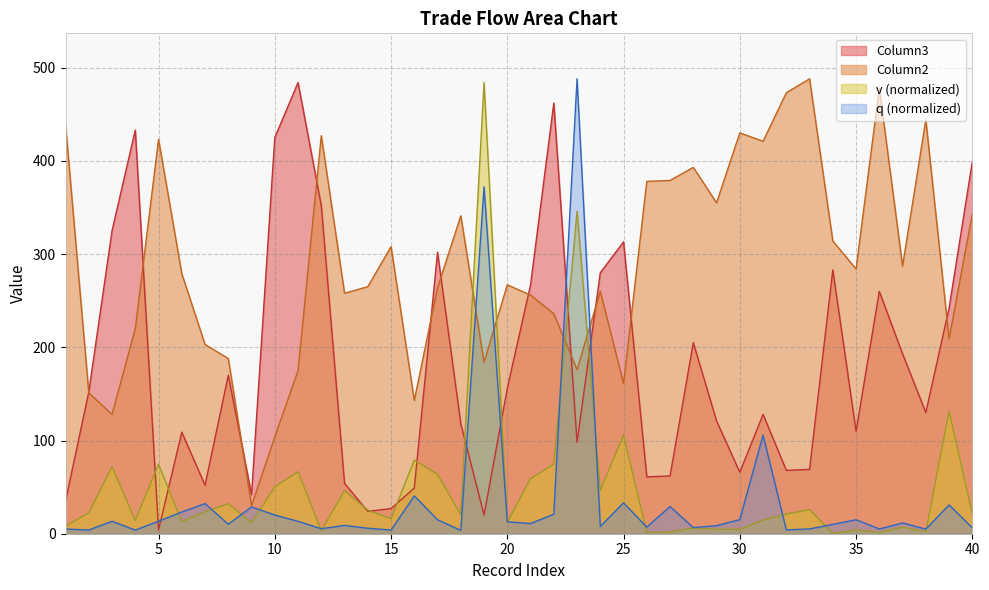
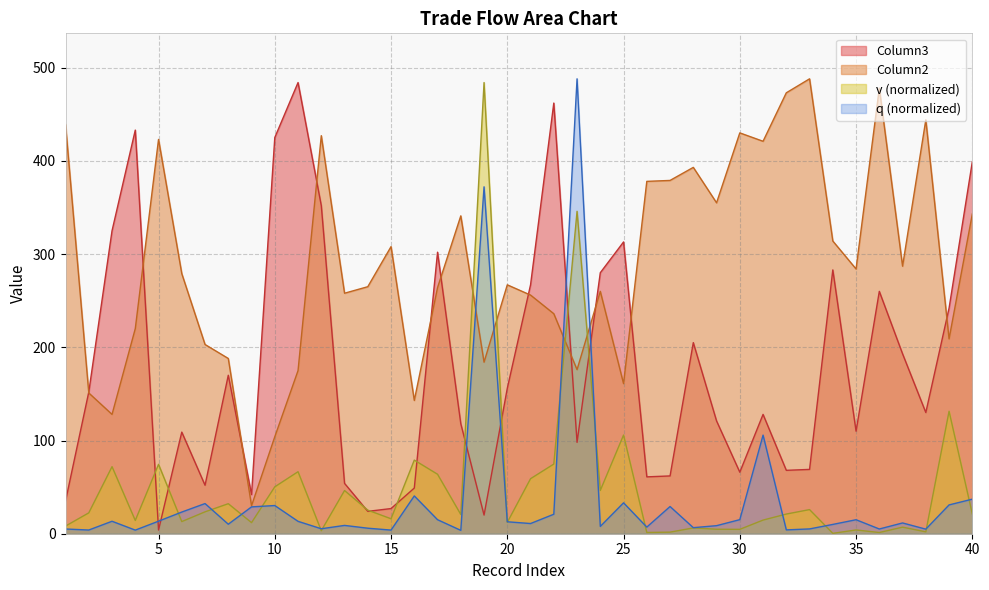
  {
    "q (normalized)": {
      "5": 10,
-     "10": 20,
+     "10": 30,
      "15": 0,
      "25": 30,
      "30": 20,
      "35": 20,
-     "40": 10
+     "40": 40
    }
  }
